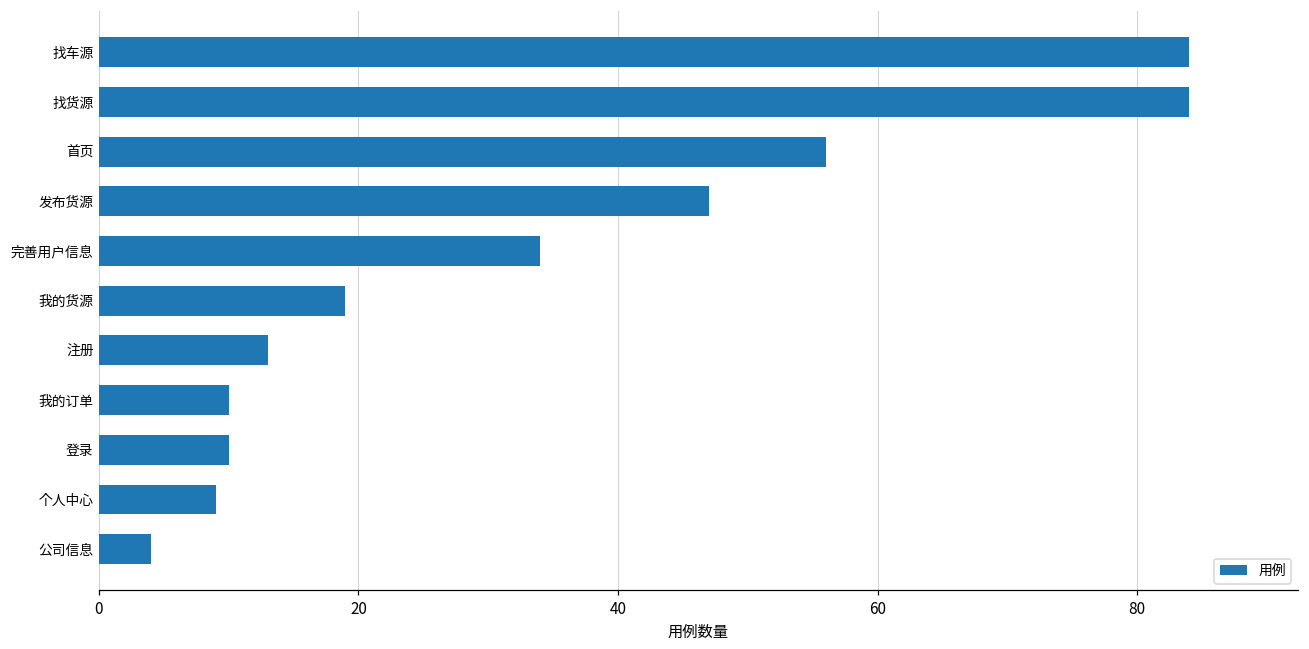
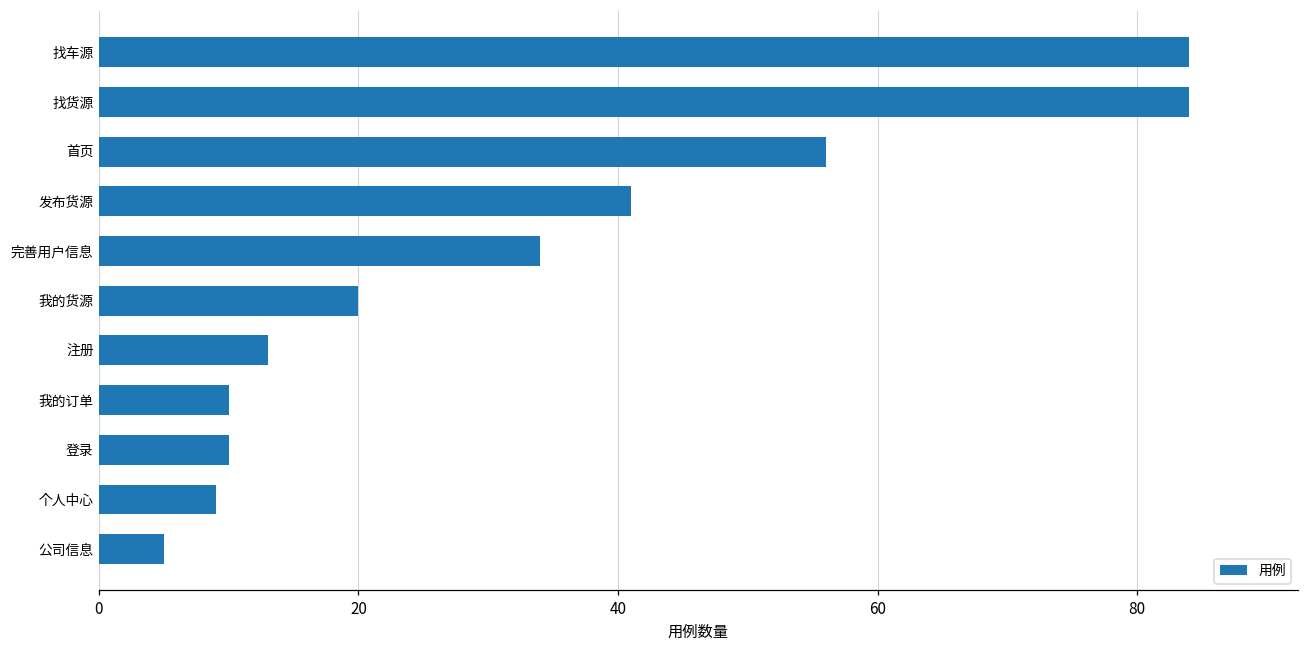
  {
    "找车源": 84,
    "找货源": 84,
    "首页": 56,
-   "发布货源": 47,
+   "发布货源": 41,
    "完善用户信息": 34,
-   "我的货源": 19,
+   "我的货源": 20,
    "注册": 13,
    "我的订单": 10,
    "登录": 10,
    "个人中心": 9,
-   "公司信息": 4
+   "公司信息": 5
  }
